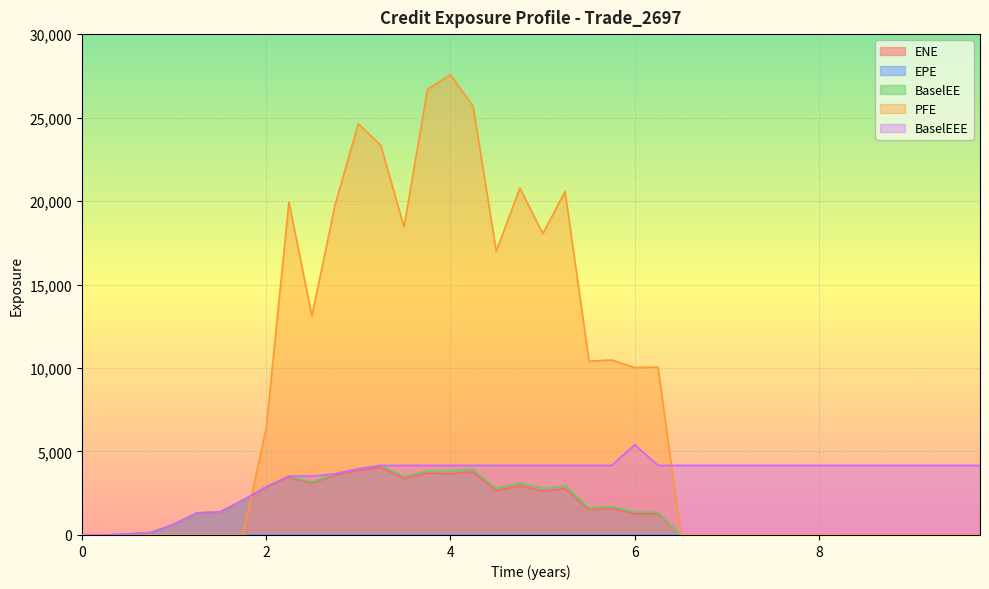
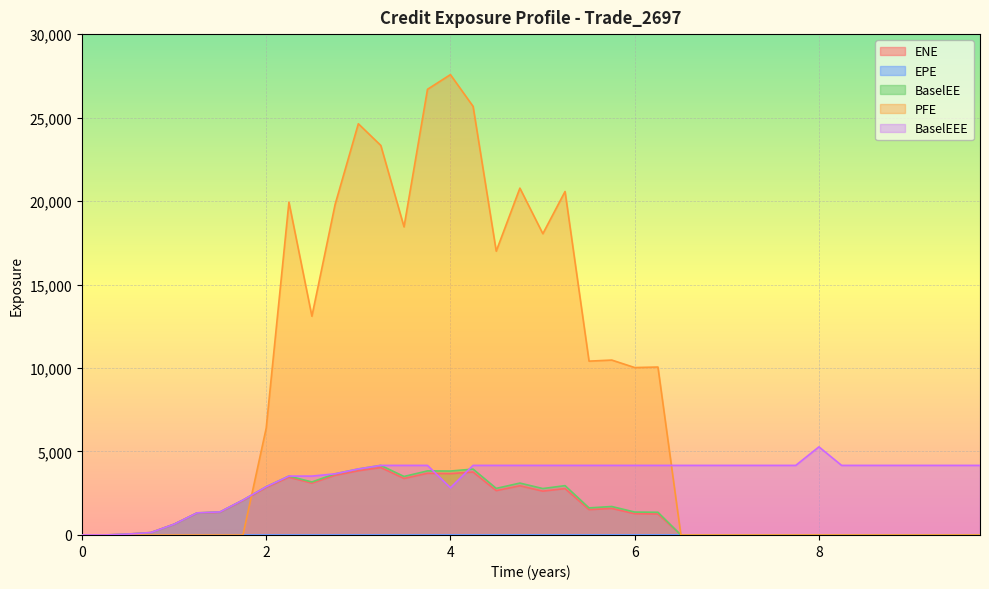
  {
    "EPE": {
      "2": "0",
      "4": "0",
      "6": "0"
    },
    "BaselEE": {
      "4": "3,800"
    },
    "BaselEEE": {
-     "4": "4,200",
-     "6": "5,400",
-     "8": "4,200"
+     "4": "2,800",
+     "6": "4,200",
+     "8": "5,300"
    }
  }
